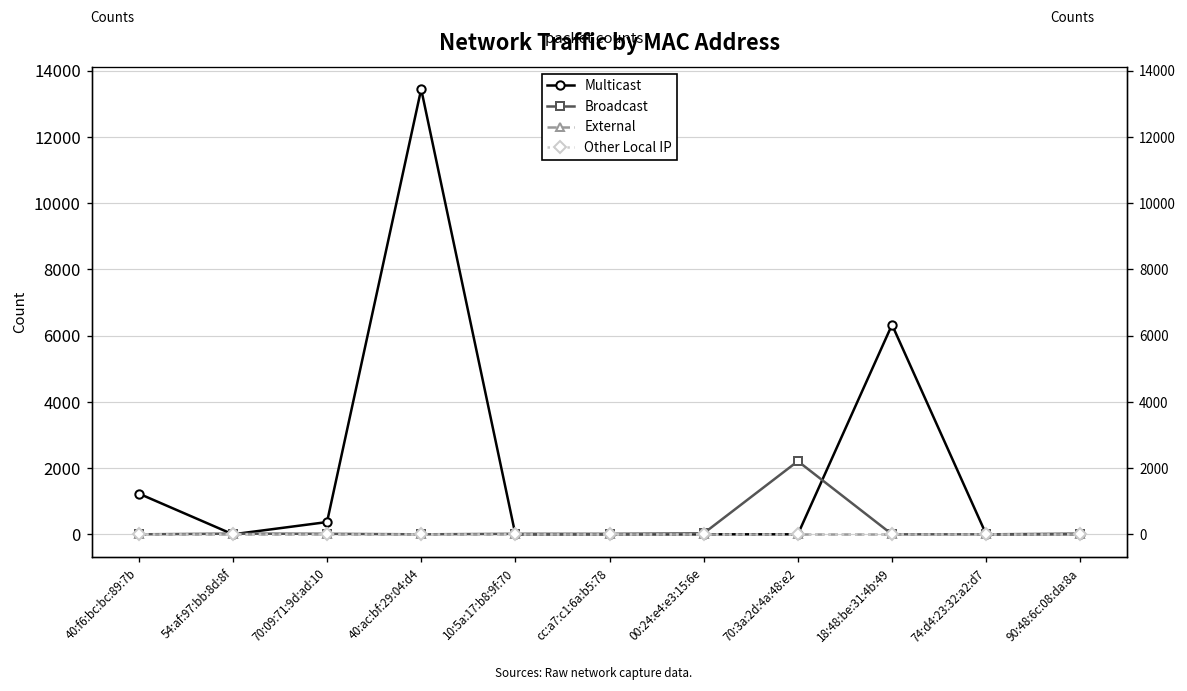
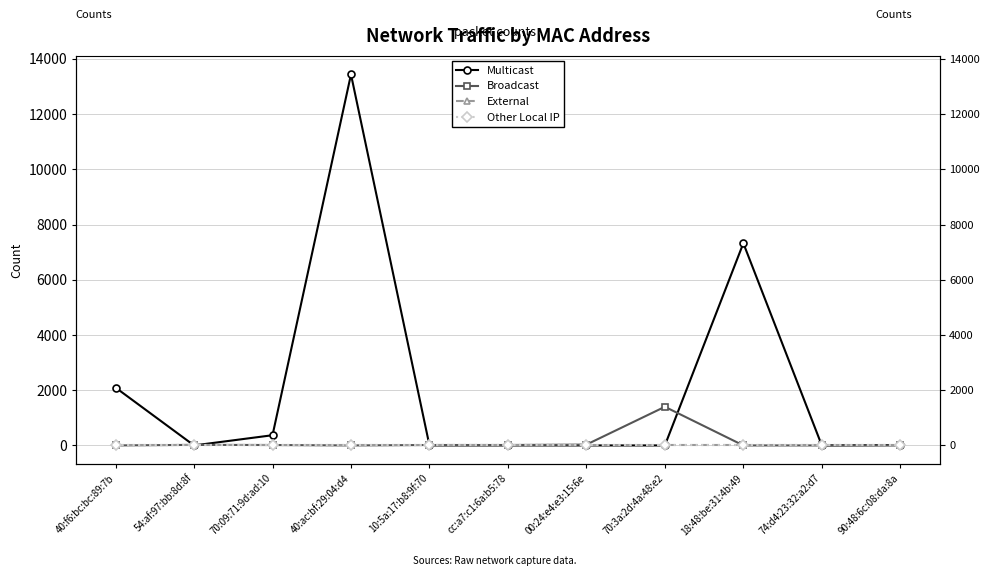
  {
    "Multicast": {
-     "40:f6:bc:bc:89:7b": 1200,
+     "40:f6:bc:bc:89:7b": 2100,
      "70:09:71:9d:ad:10": 400,
      "40:ac:bf:29:04:d4": 13400,
-     "18:48:be:31:4b:49": 6300
+     "18:48:be:31:4b:49": 7300
    },
    "Broadcast": {
-     "70:3a:2d:4a:48:e2": 2200
+     "70:3a:2d:4a:48:e2": 1400
    }
  }
